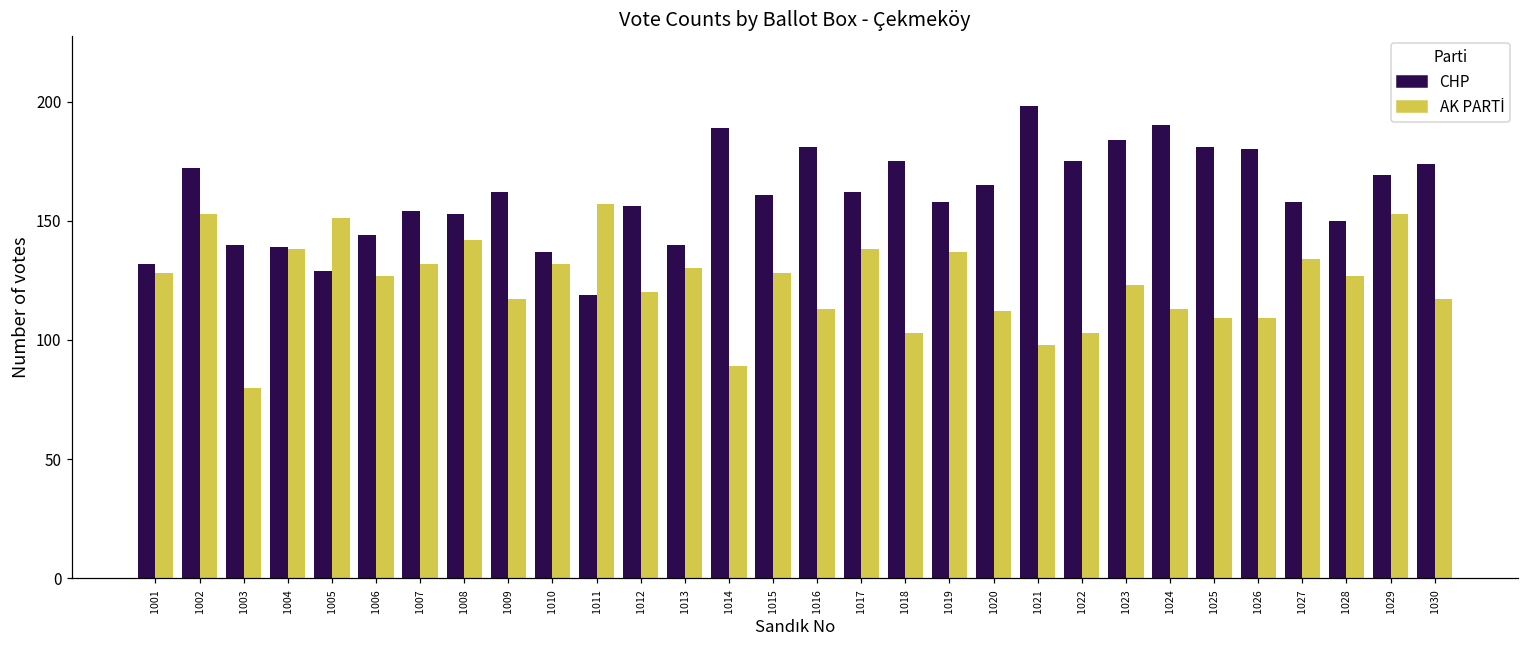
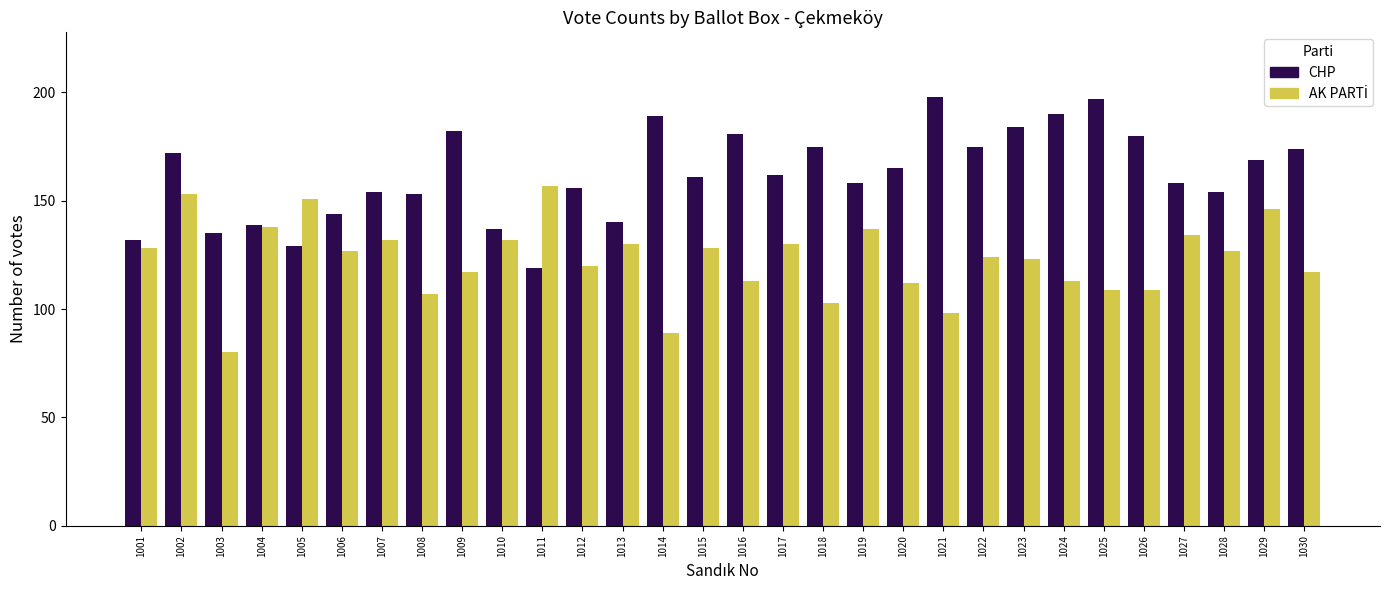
  {
    "CHP": {
      "1001": 132,
      "1002": 172,
-     "1003": 140,
+     "1003": 135,
      "1004": 139,
      "1005": 129,
      "1006": 144,
      "1007": 154,
      "1008": 153,
-     "1009": 162,
+     "1009": 182,
      "1010": 137,
      "1011": 119,
      "1012": 156,
      "1013": 140,
      "1014": 189,
      "1015": 161,
      "1016": 181,
      "1017": 162,
      "1018": 175,
      "1019": 158,
      "1020": 165,
      "1021": 198,
      "1022": 175,
      "1023": 184,
      "1024": 190,
-     "1025": 181,
+     "1025": 197,
      "1026": 180,
      "1027": 158,
-     "1028": 150,
+     "1028": 154,
      "1029": 169,
      "1030": 174
    },
    "AK PARTİ": {
      "1001": 128,
      "1002": 153,
      "1003": 80,
      "1004": 138,
      "1005": 151,
      "1006": 127,
      "1007": 132,
-     "1008": 142,
+     "1008": 107,
      "1009": 117,
      "1010": 132,
      "1011": 157,
      "1012": 120,
      "1013": 130,
      "1014": 89,
      "1015": 128,
      "1016": 113,
-     "1017": 138,
+     "1017": 130,
      "1018": 103,
      "1019": 137,
      "1020": 112,
      "1021": 98,
-     "1022": 103,
+     "1022": 124,
      "1023": 123,
      "1024": 113,
      "1025": 109,
      "1026": 109,
      "1027": 134,
      "1028": 127,
-     "1029": 153,
+     "1029": 146,
      "1030": 117
    }
  }
